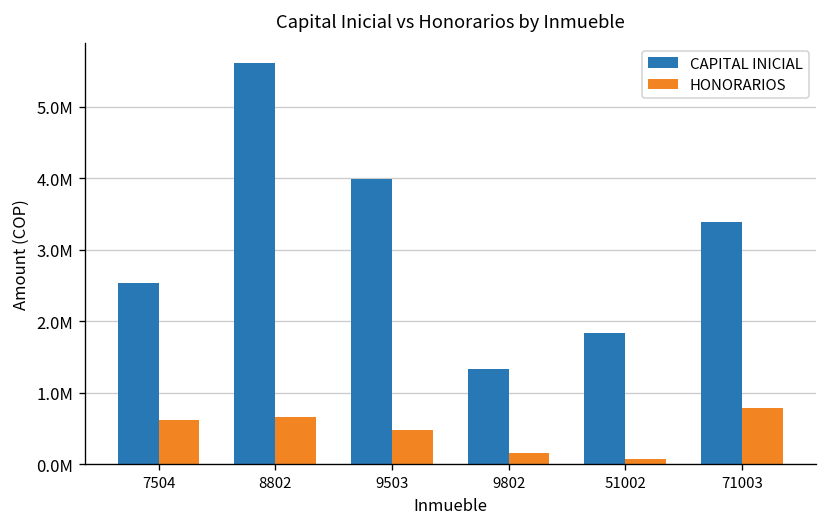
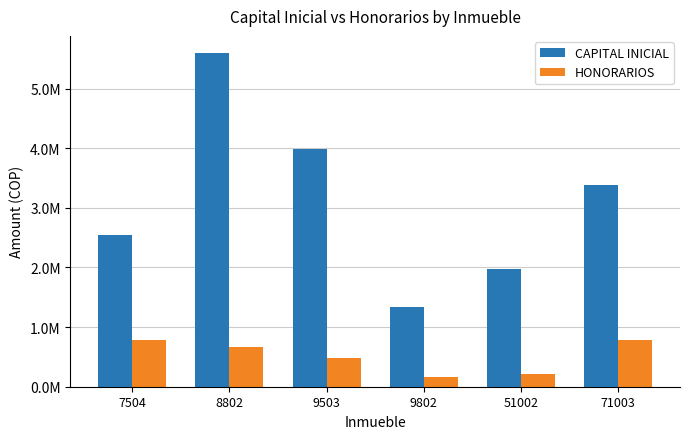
  {
    "CAPITAL INICIAL": {
      "7504": 2500000,
      "8802": 5600000,
      "9503": 4000000,
      "9802": 1300000,
-     "51002": 1800000,
+     "51002": 2000000,
      "71003": 3400000
    },
    "HONORARIOS": {
-     "7504": 600000,
+     "7504": 800000,
      "8802": 700000,
      "9503": 500000,
      "9802": 200000,
-     "51002": 100000,
+     "51002": 200000,
      "71003": 800000
    }
  }
